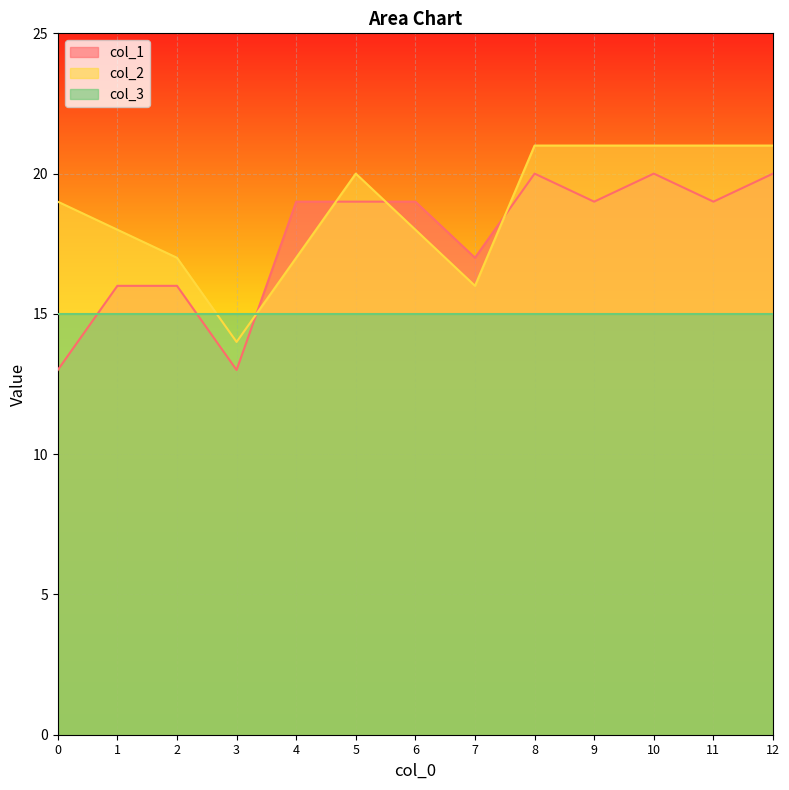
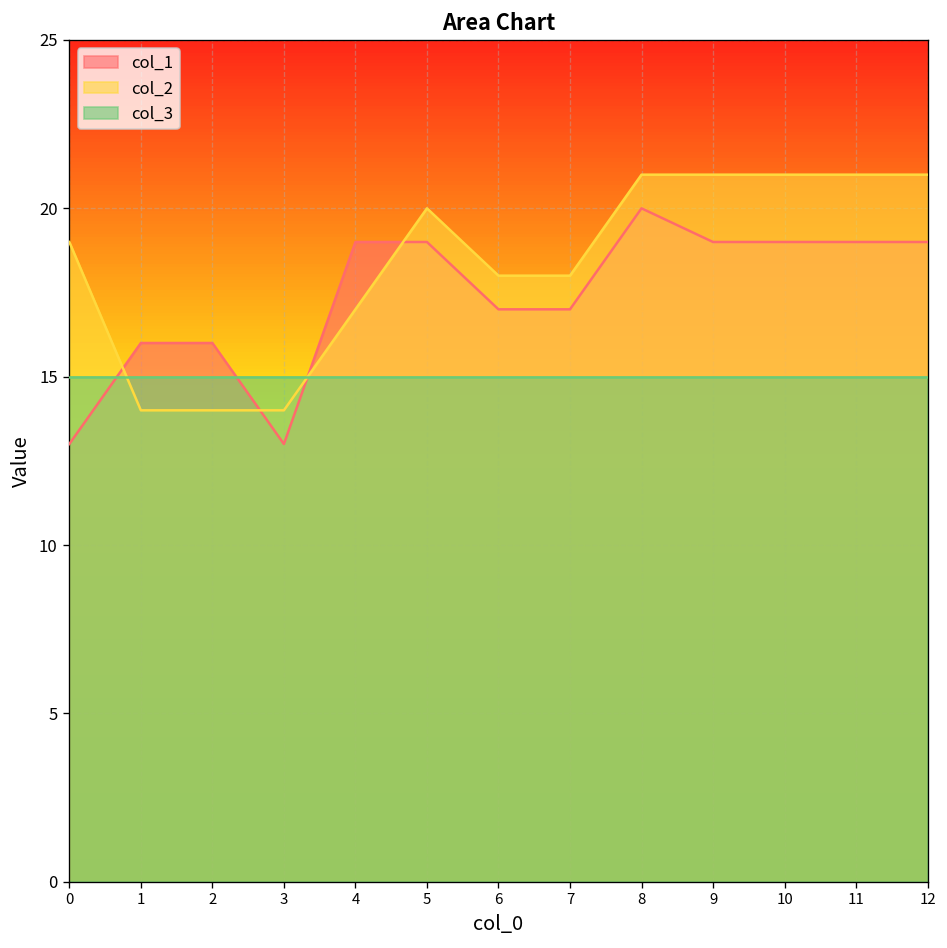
  {
    "col_1": {
      "0": 13,
      "1": 16,
      "2": 16,
      "3": 13,
      "4": 19,
      "5": 19,
-     "6": 19,
+     "6": 17,
      "7": 17,
      "8": 20,
      "9": 19,
-     "10": 20,
+     "10": 19,
      "11": 19,
-     "12": 20
+     "12": 19
    },
    "col_2": {
      "0": 19,
-     "1": 18,
-     "2": 17,
+     "1": 14,
+     "2": 14,
      "3": 14,
      "4": 17,
      "5": 20,
      "6": 18,
-     "7": 16,
+     "7": 18,
      "8": 21,
      "9": 21,
      "10": 21,
      "11": 21,
      "12": 21
    },
    "col_3": {
      "0": 15,
      "1": 15,
      "2": 15,
      "3": 15,
      "4": 15,
      "5": 15,
      "6": 15,
      "7": 15,
      "8": 15,
      "9": 15,
      "10": 15,
      "11": 15,
      "12": 15
    }
  }
